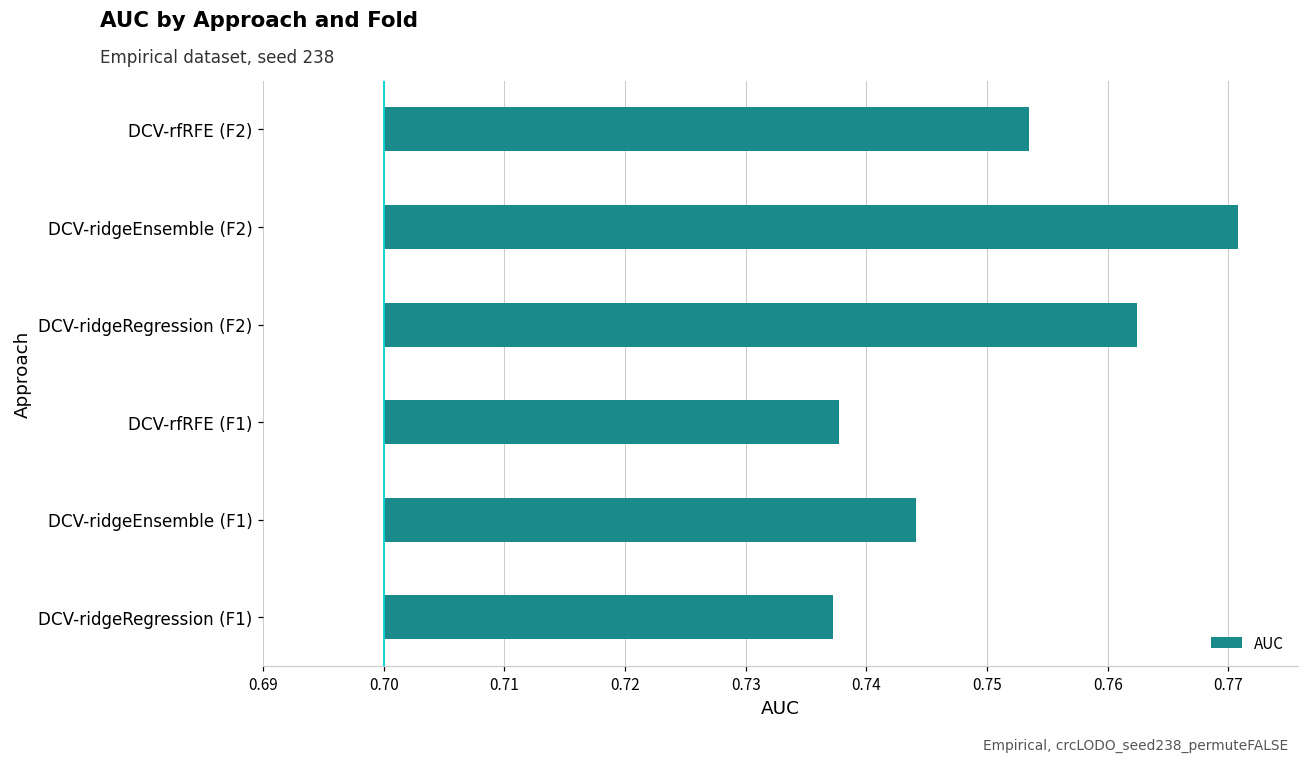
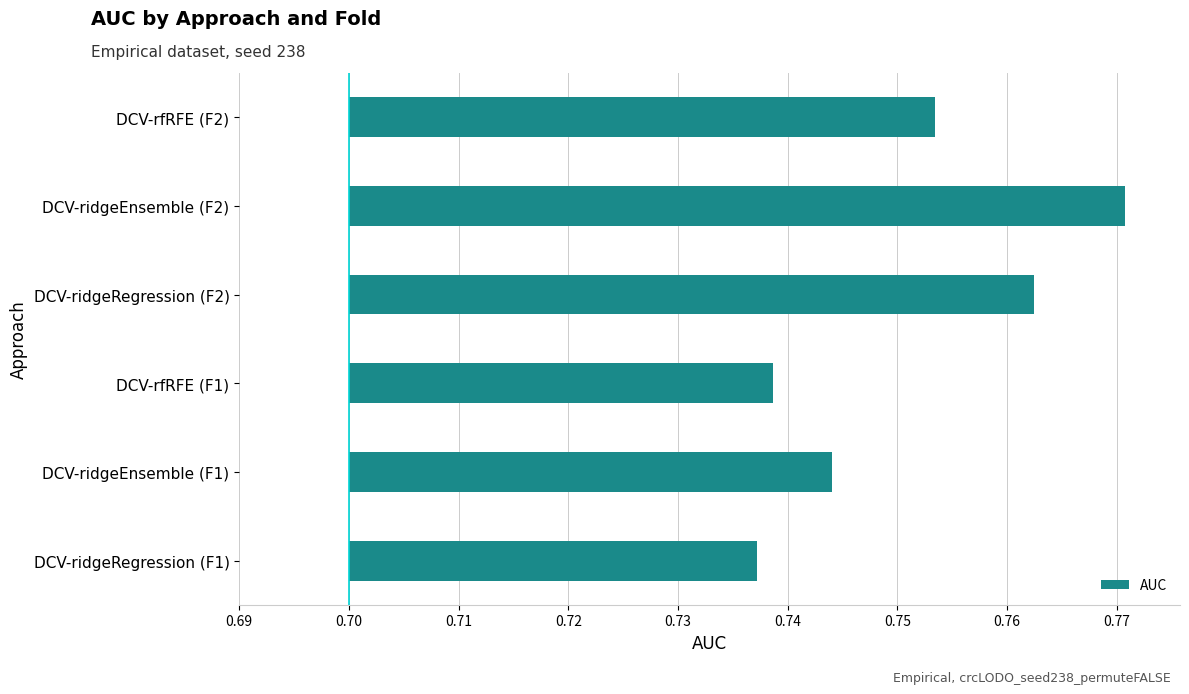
  {
    "DCV-rfRFE (F2)": 0.7534,
    "DCV-ridgeEnsemble (F2)": 0.7708,
    "DCV-ridgeRegression (F2)": 0.7624,
-   "DCV-rfRFE (F1)": 0.7377,
+   "DCV-rfRFE (F1)": 0.7387,
    "DCV-ridgeEnsemble (F1)": 0.7441,
    "DCV-ridgeRegression (F1)": 0.7373
  }
